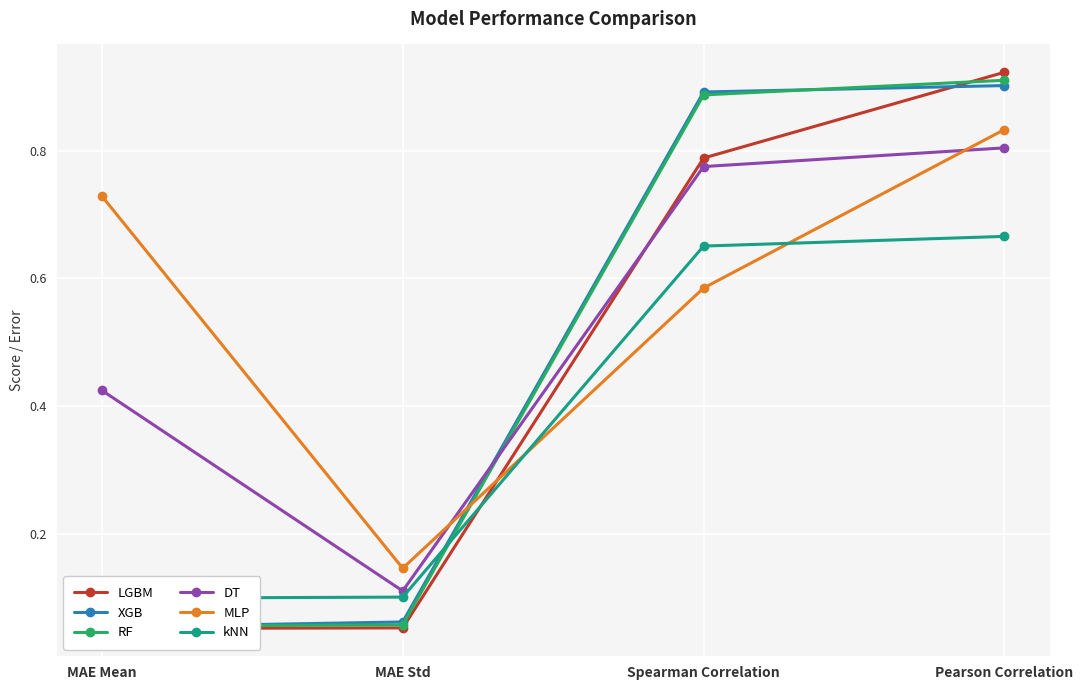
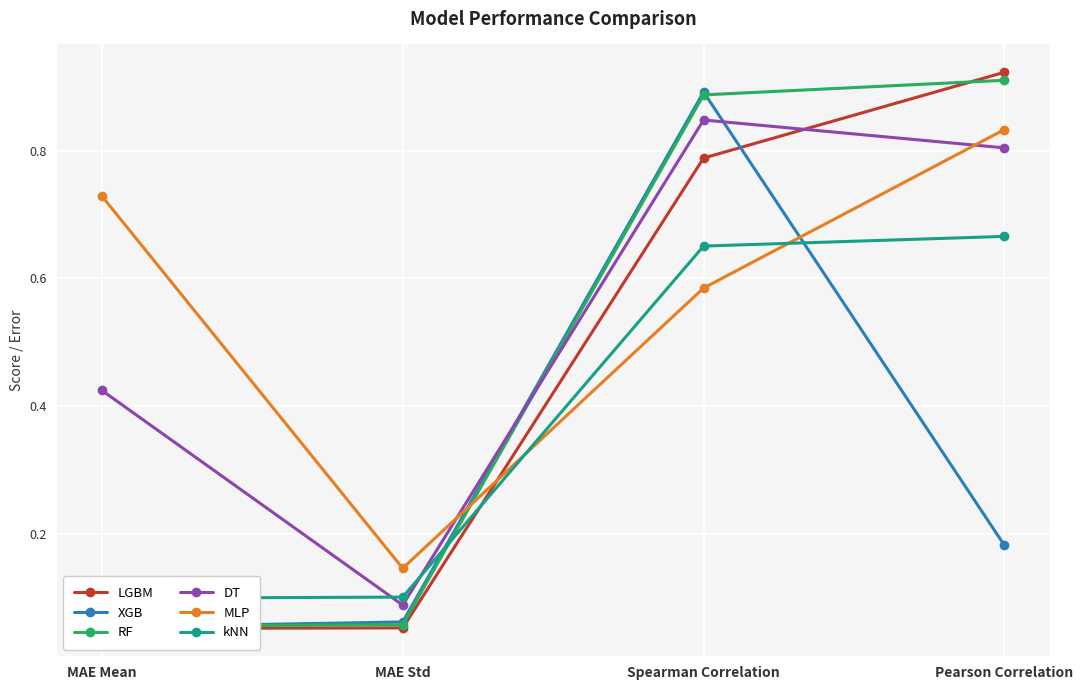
  {
    "LGBM": {
      "MAE Std": 0.05,
      "Spearman Correlation": 0.79,
      "Pearson Correlation": 0.92
    },
    "XGB": {
      "MAE Std": 0.06,
      "Spearman Correlation": 0.89,
-     "Pearson Correlation": 0.90
+     "Pearson Correlation": 0.18
    },
    "DT": {
      "MAE Mean": 0.42,
-     "MAE Std": 0.11,
-     "Spearman Correlation": 0.77,
+     "MAE Std": 0.09,
+     "Spearman Correlation": 0.85,
      "Pearson Correlation": 0.80
    },
    "MLP": {
      "MAE Mean": 0.73,
      "MAE Std": 0.15,
      "Spearman Correlation": 0.58,
      "Pearson Correlation": 0.83
    }
  }
